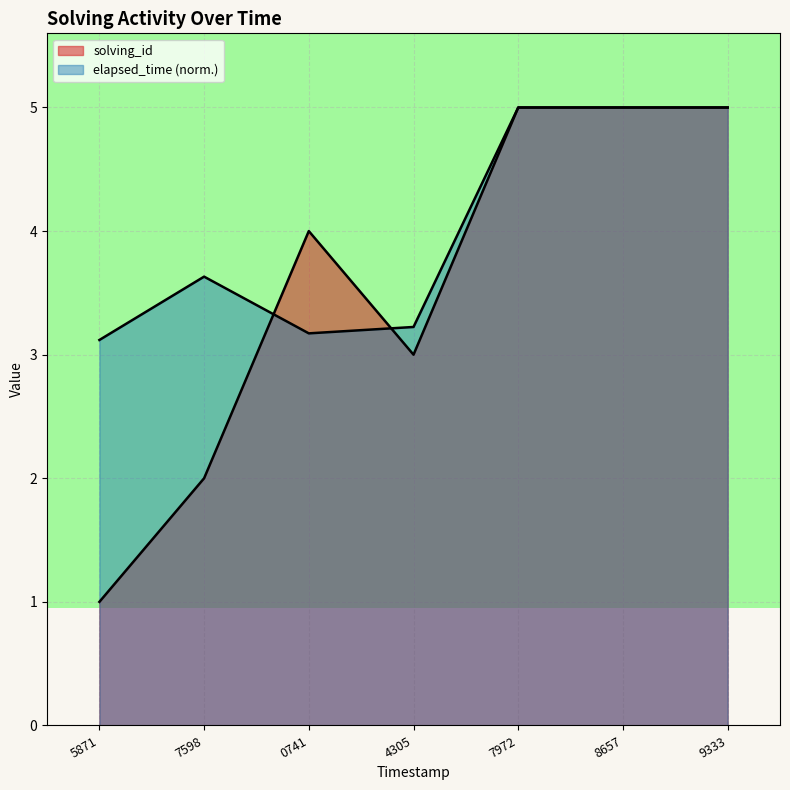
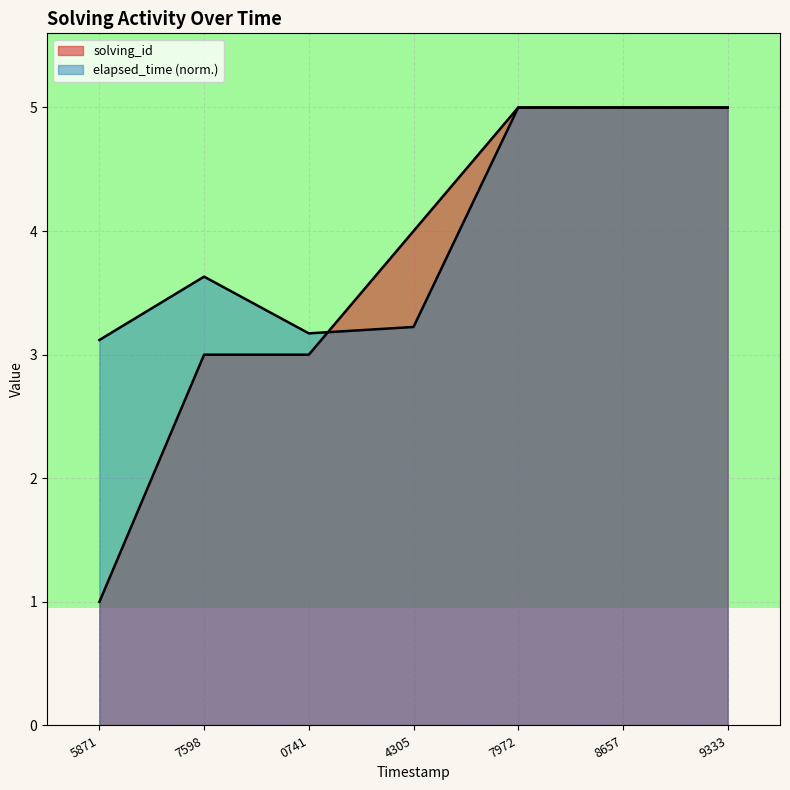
  {
    "solving_id": {
      "5871": 1,
-     "7598": 2,
-     "0741": 4,
-     "4305": 3
+     "7598": 3,
+     "0741": 3,
+     "4305": 4
    },
    "elapsed_time (norm.)": {
      "5871": 3.12,
      "7598": 3.63,
      "0741": 3.17,
      "4305": 3.22
    }
  }
